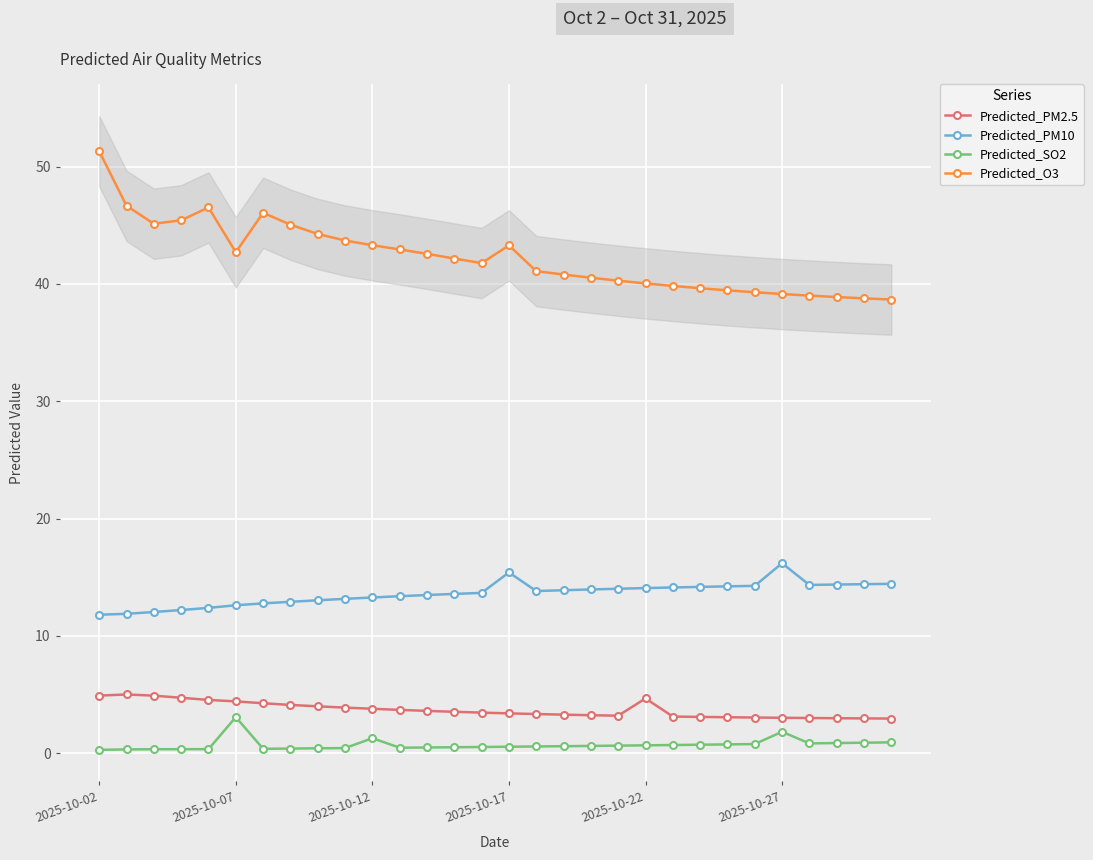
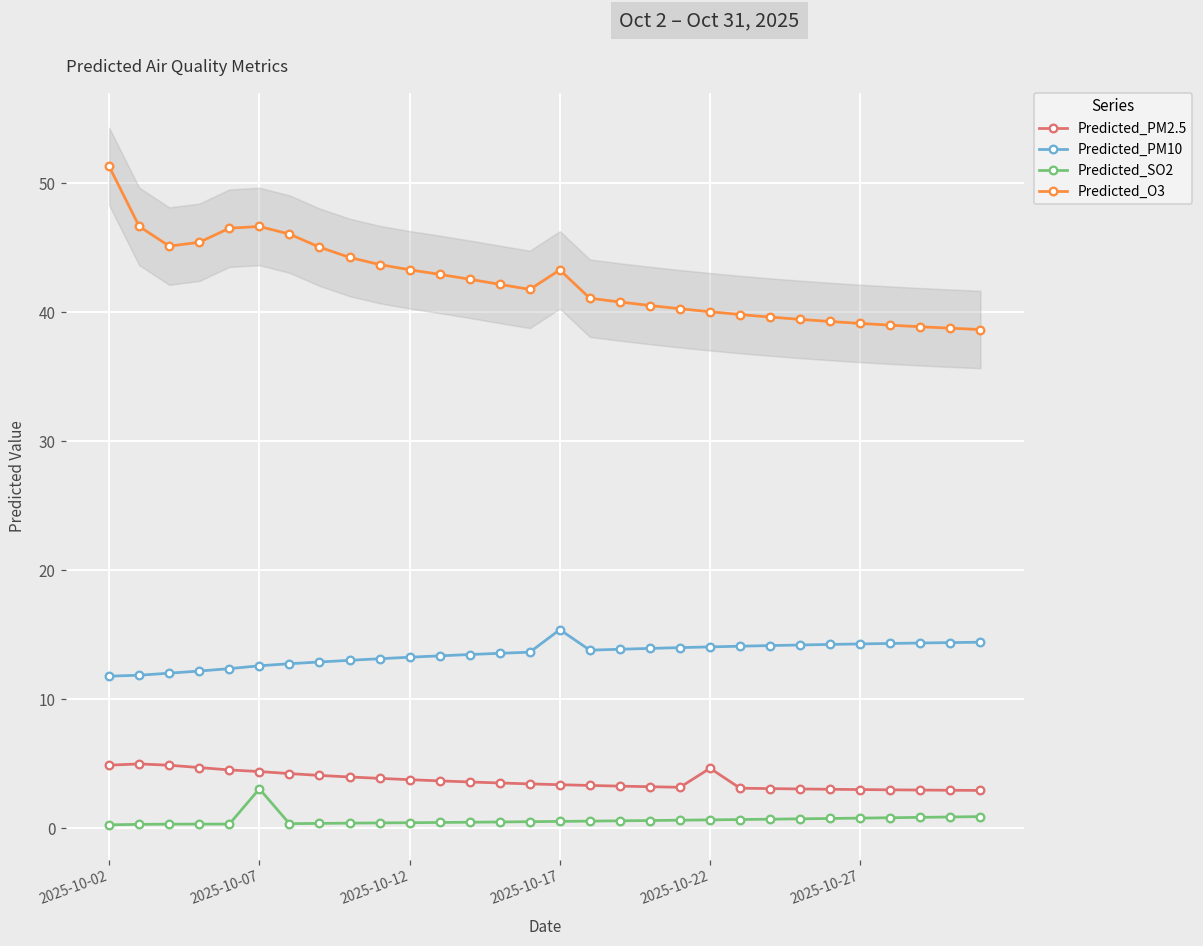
  {
    "Predicted_PM2.5": {
      "2025-10-02": 4.9,
      "2025-10-07": 4.4,
      "2025-10-12": 3.8,
      "2025-10-17": 3.4,
      "2025-10-22": 4.7,
      "2025-10-27": 3.0
    },
    "Predicted_PM10": {
      "2025-10-02": 11.8,
      "2025-10-07": 12.6,
      "2025-10-12": 13.3,
      "2025-10-17": 15.4,
      "2025-10-22": 14.1,
-     "2025-10-27": 16.2
+     "2025-10-27": 14.3
    },
    "Predicted_SO2": {
      "2025-10-02": 0.3,
      "2025-10-07": 3.1,
-     "2025-10-12": 1.3,
+     "2025-10-12": 0.4,
      "2025-10-17": 0.5,
      "2025-10-22": 0.7,
-     "2025-10-27": 1.8
+     "2025-10-27": 0.8
    },
    "Predicted_O3": {
      "2025-10-02": 51.3,
-     "2025-10-07": 42.7,
+     "2025-10-07": 46.7,
      "2025-10-12": 43.3,
      "2025-10-17": 43.3,
      "2025-10-22": 40.0,
      "2025-10-27": 39.1
    }
  }
